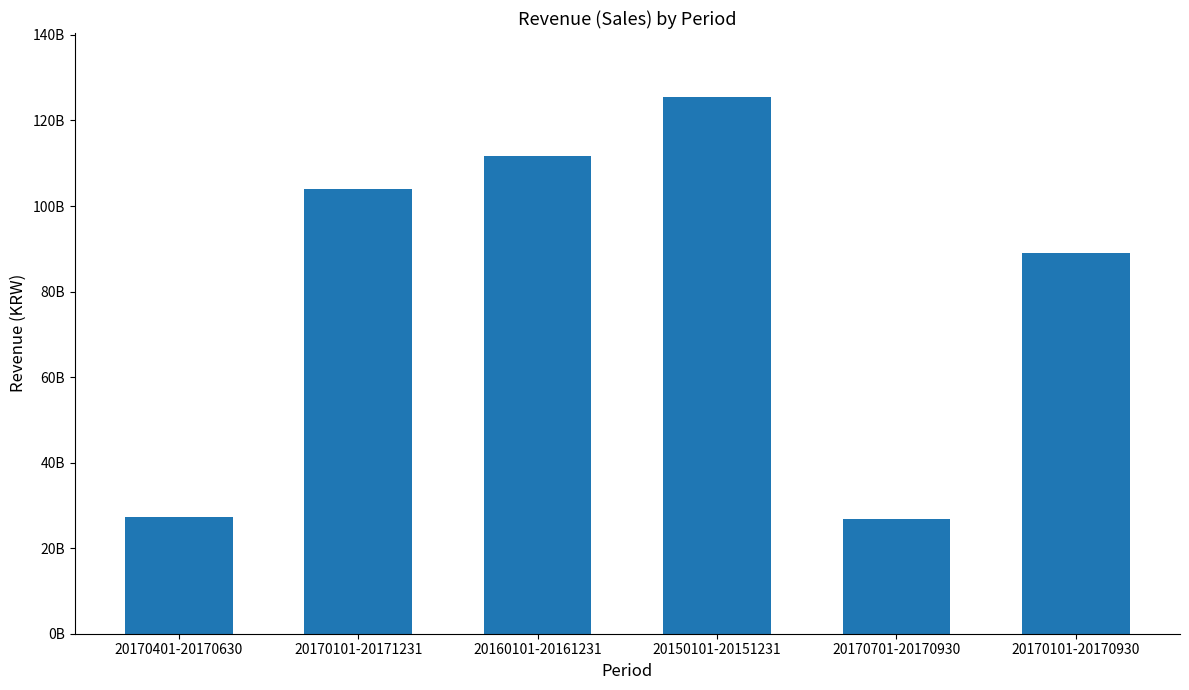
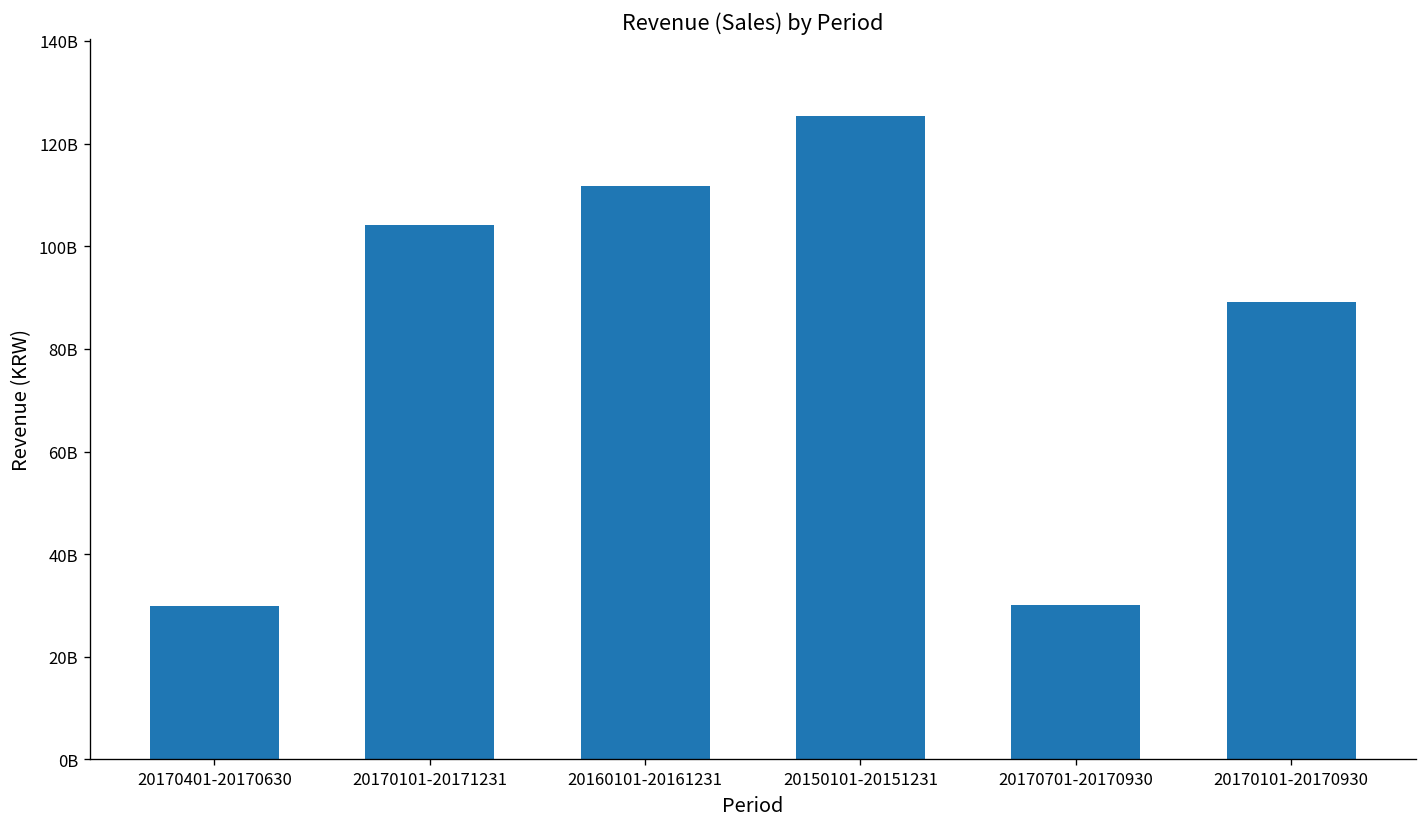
  {
-   "20170401-20170630": 27000000000,
+   "20170401-20170630": 30000000000,
    "20170101-20171231": 104000000000,
    "20160101-20161231": 112000000000,
    "20150101-20151231": 125000000000,
-   "20170701-20170930": 27000000000,
+   "20170701-20170930": 30000000000,
    "20170101-20170930": 89000000000
  }
